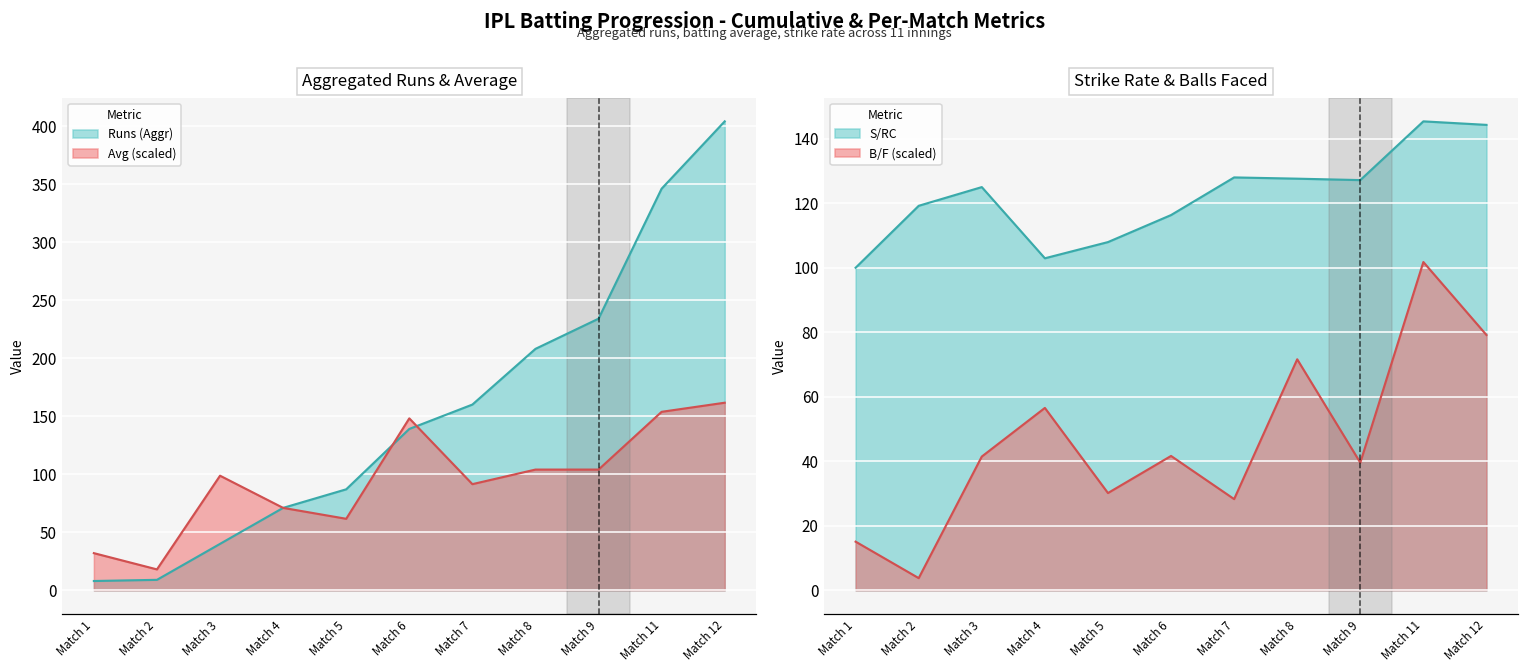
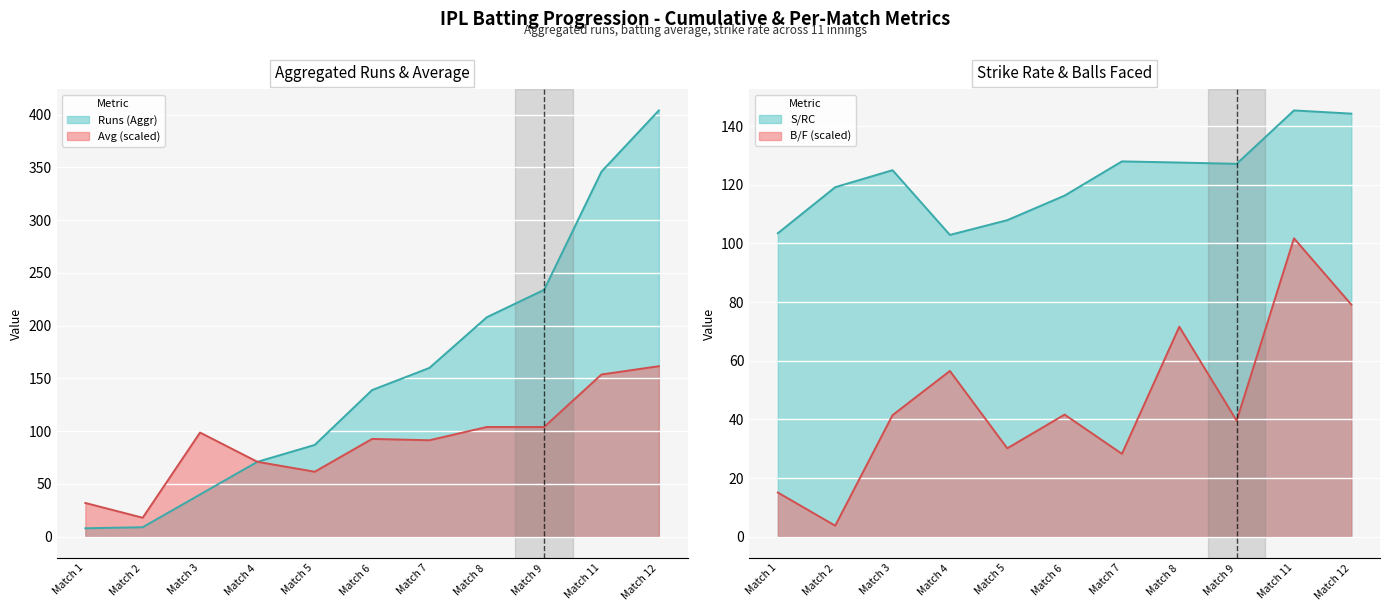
  {
    "Aggregated Runs & Average": {
      "Runs (Aggr)": {
        "Match 1": 8,
        "Match 2": 9,
        "Match 3": 40,
        "Match 5": 87,
        "Match 6": 139,
        "Match 7": 160,
        "Match 8": 208,
        "Match 9": 234,
        "Match 11": 346,
        "Match 12": 404
      },
      "Avg (scaled)": {
        "Match 1": 32,
        "Match 2": 18,
        "Match 3": 99,
        "Match 5": 62,
-       "Match 6": 148,
+       "Match 6": 93,
        "Match 7": 91,
        "Match 8": 104,
        "Match 9": 104,
        "Match 11": 154,
        "Match 12": 162
      }
    },
    "Strike Rate & Balls Faced": {
      "S/RC": {
-       "Match 1": 100,
+       "Match 1": 104,
        "Match 2": 119,
        "Match 3": 125,
        "Match 4": 103,
        "Match 5": 108,
        "Match 6": 116,
        "Match 7": 128,
        "Match 8": 128,
        "Match 9": 127,
        "Match 11": 145,
        "Match 12": 144
      },
      "B/F (scaled)": {
        "Match 1": 15,
        "Match 2": 4,
        "Match 3": 41,
        "Match 4": 57,
        "Match 5": 30,
        "Match 6": 42,
        "Match 7": 28,
        "Match 8": 72,
        "Match 9": 40,
        "Match 11": 102,
        "Match 12": 79
      }
    }
  }
